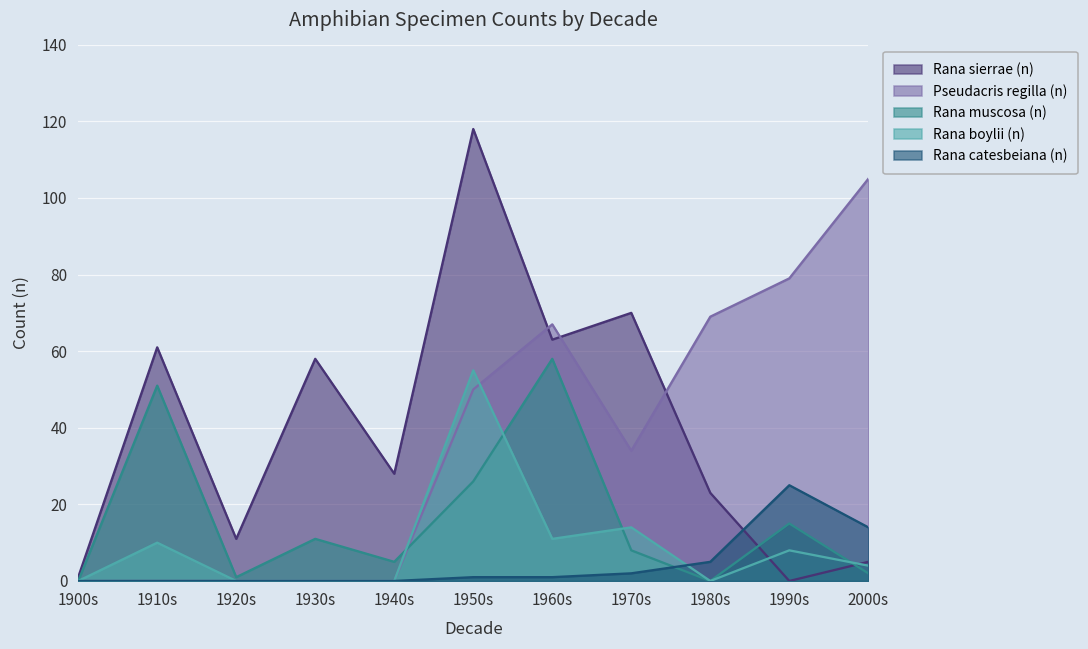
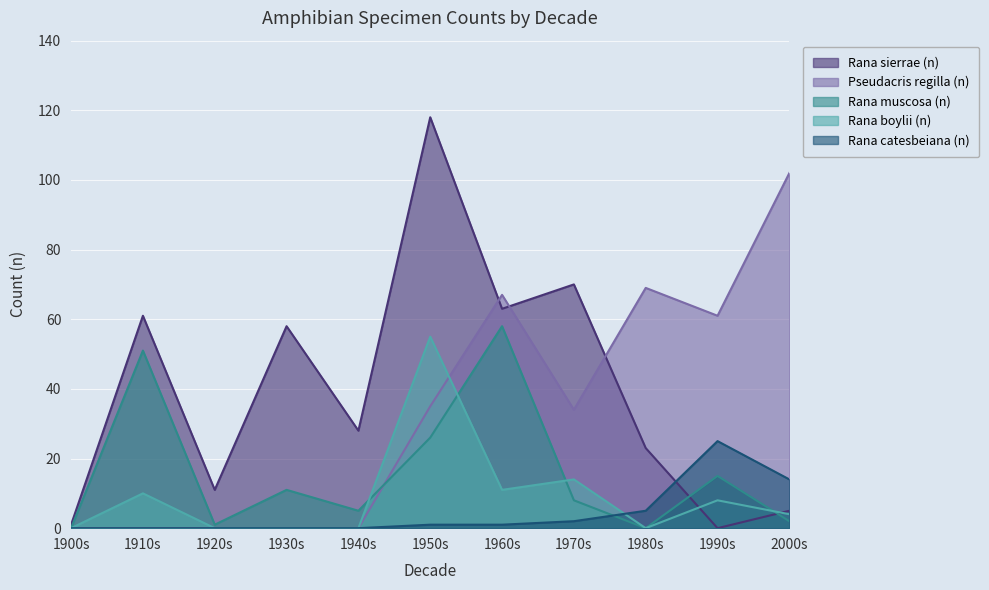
  {
    "Pseudacris regilla (n)": {
-     "1950s": 50,
+     "1950s": 35,
      "1960s": 67,
      "1970s": 34,
      "1980s": 69,
-     "1990s": 79,
-     "2000s": 105
+     "1990s": 61,
+     "2000s": 102
    }
  }
